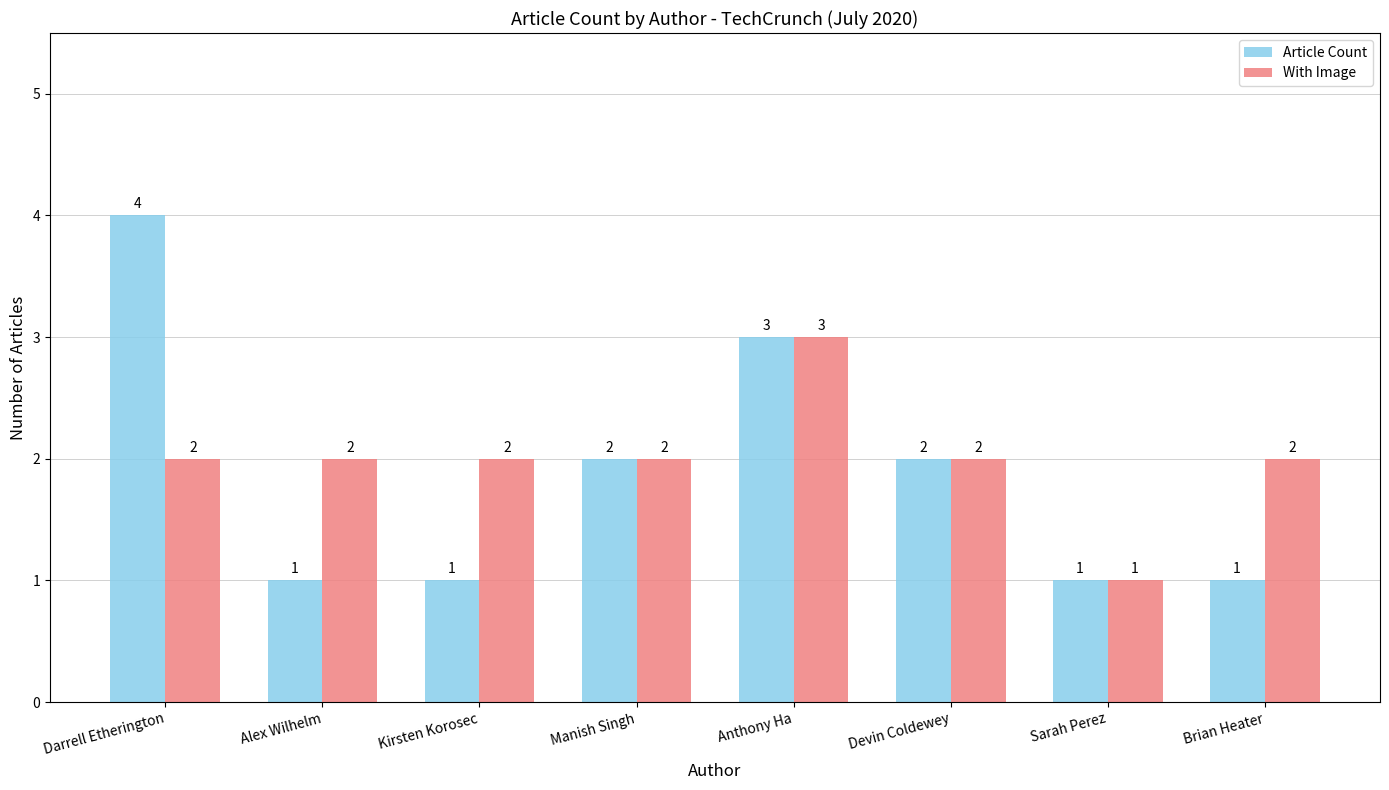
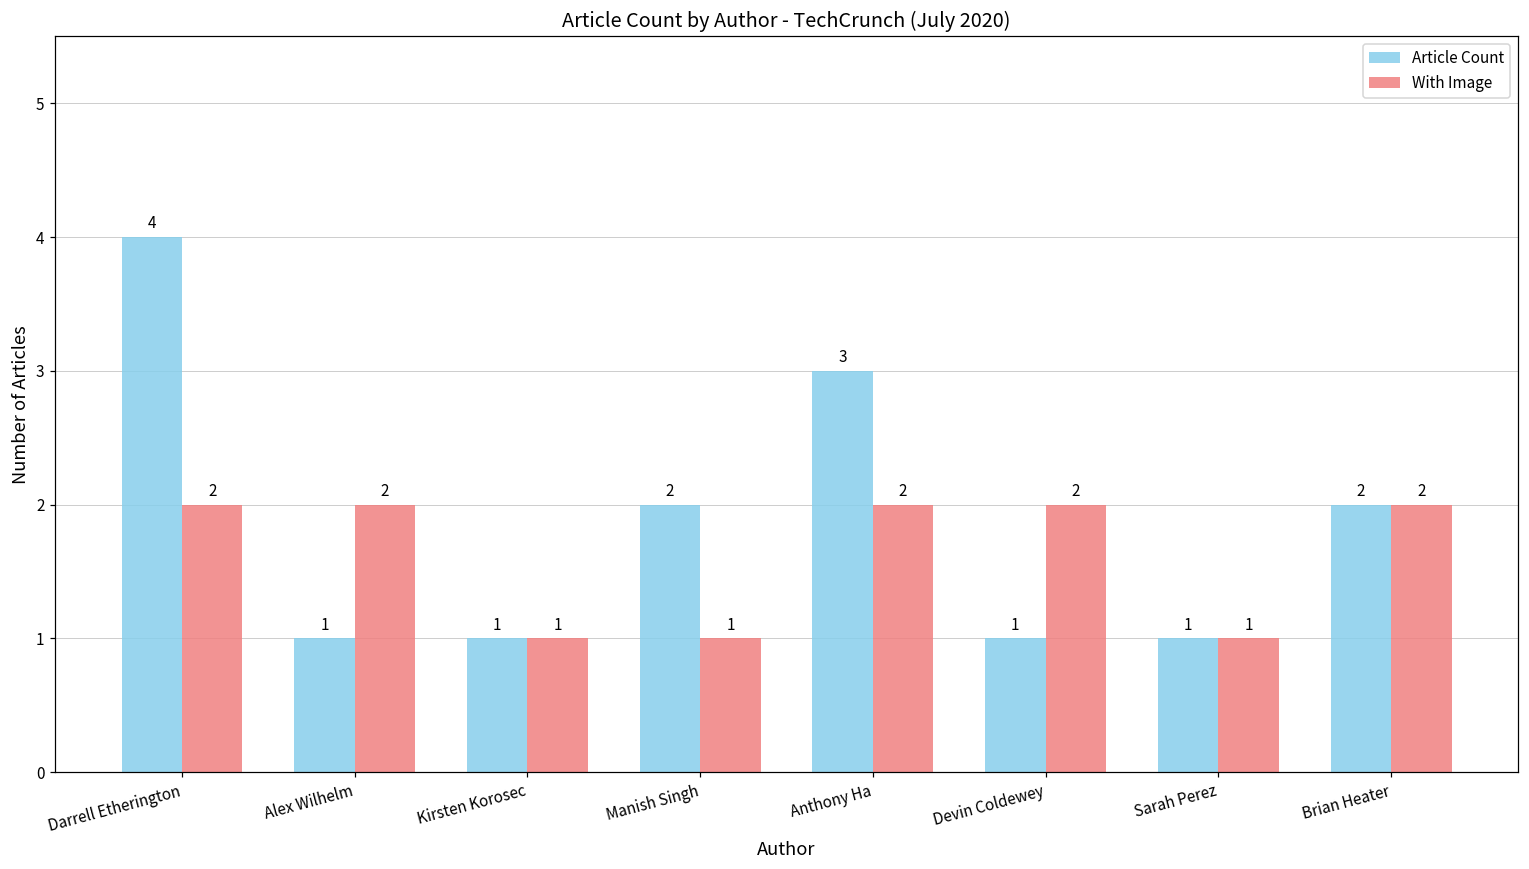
  {
    "Article Count": {
      "Darrell Etherington": 4,
      "Alex Wilhelm": 1,
      "Kirsten Korosec": 1,
      "Manish Singh": 2,
      "Anthony Ha": 3,
-     "Devin Coldewey": 2,
+     "Devin Coldewey": 1,
      "Sarah Perez": 1,
-     "Brian Heater": 1
+     "Brian Heater": 2
    },
    "With Image": {
      "Darrell Etherington": 2,
      "Alex Wilhelm": 2,
-     "Kirsten Korosec": 2,
-     "Manish Singh": 2,
-     "Anthony Ha": 3,
+     "Kirsten Korosec": 1,
+     "Manish Singh": 1,
+     "Anthony Ha": 2,
      "Devin Coldewey": 2,
      "Sarah Perez": 1,
      "Brian Heater": 2
    }
  }
